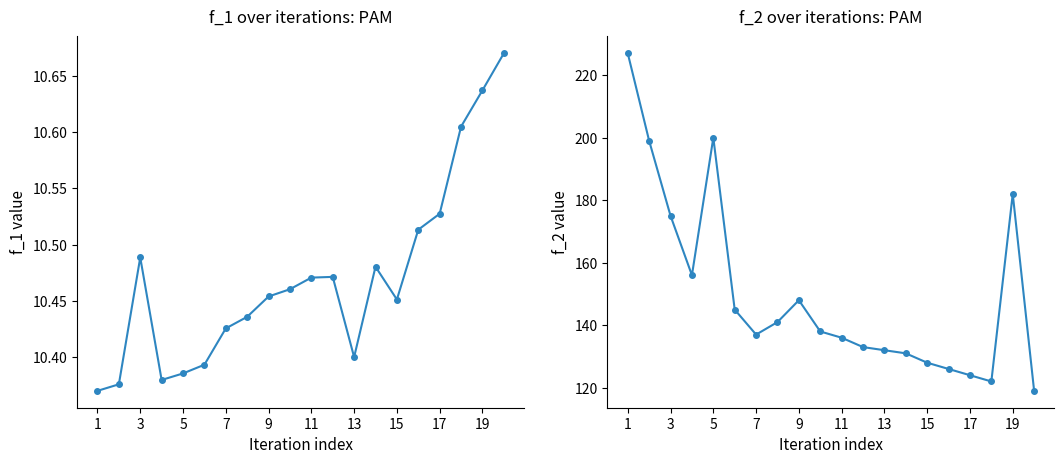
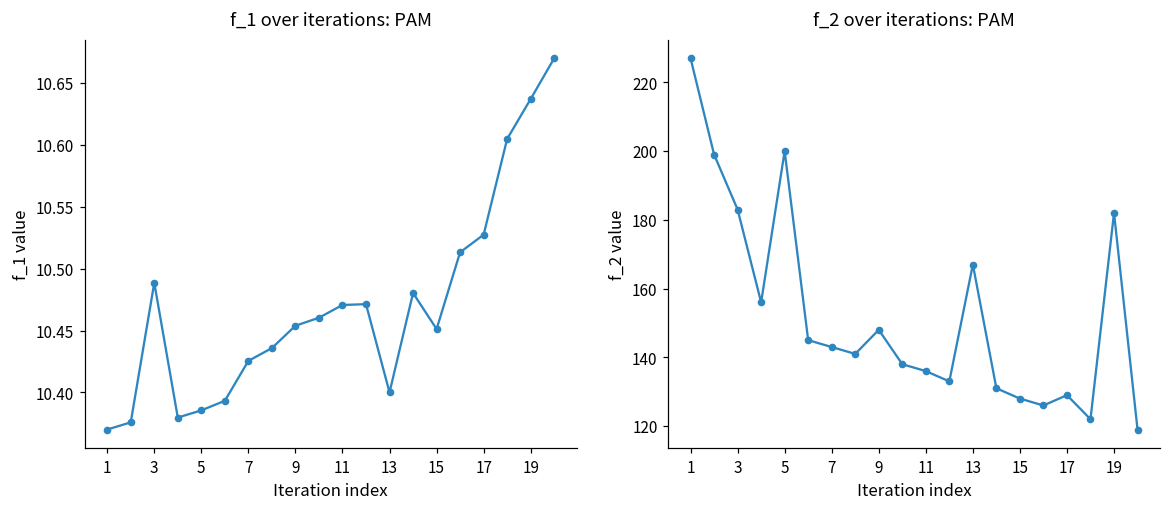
  {
    "f_1 over iterations: PAM": {
      "1": 10.370,
      "3": 10.489,
      "5": 10.386,
      "7": 10.426,
      "9": 10.454,
      "11": 10.471,
      "13": 10.400,
      "15": 10.451,
      "17": 10.527,
      "19": 10.637
    },
    "f_2 over iterations: PAM": {
      "1": 227,
-     "3": 175,
+     "3": 183,
      "5": 200,
-     "7": 137,
+     "7": 143,
      "9": 148,
      "11": 136,
-     "13": 132,
+     "13": 167,
      "15": 128,
-     "17": 124,
+     "17": 129,
      "19": 182
    }
  }
